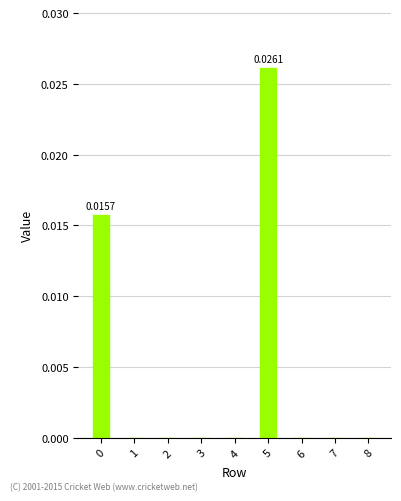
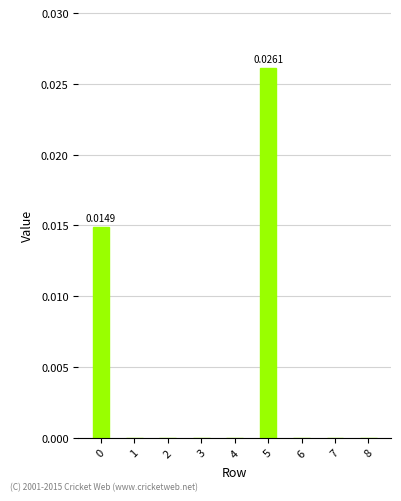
  {
-   "0": 0.0157,
+   "0": 0.0149,
    "5": 0.0261
  }
